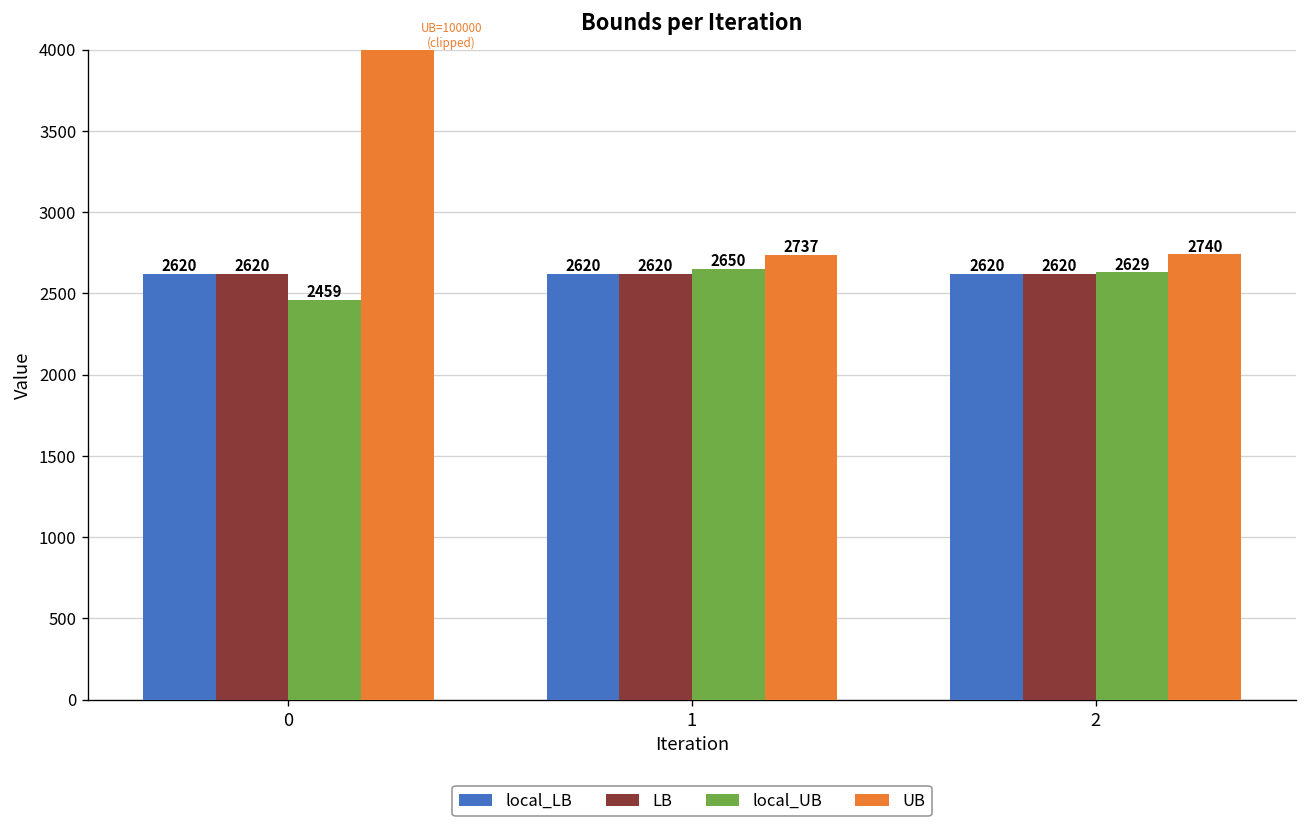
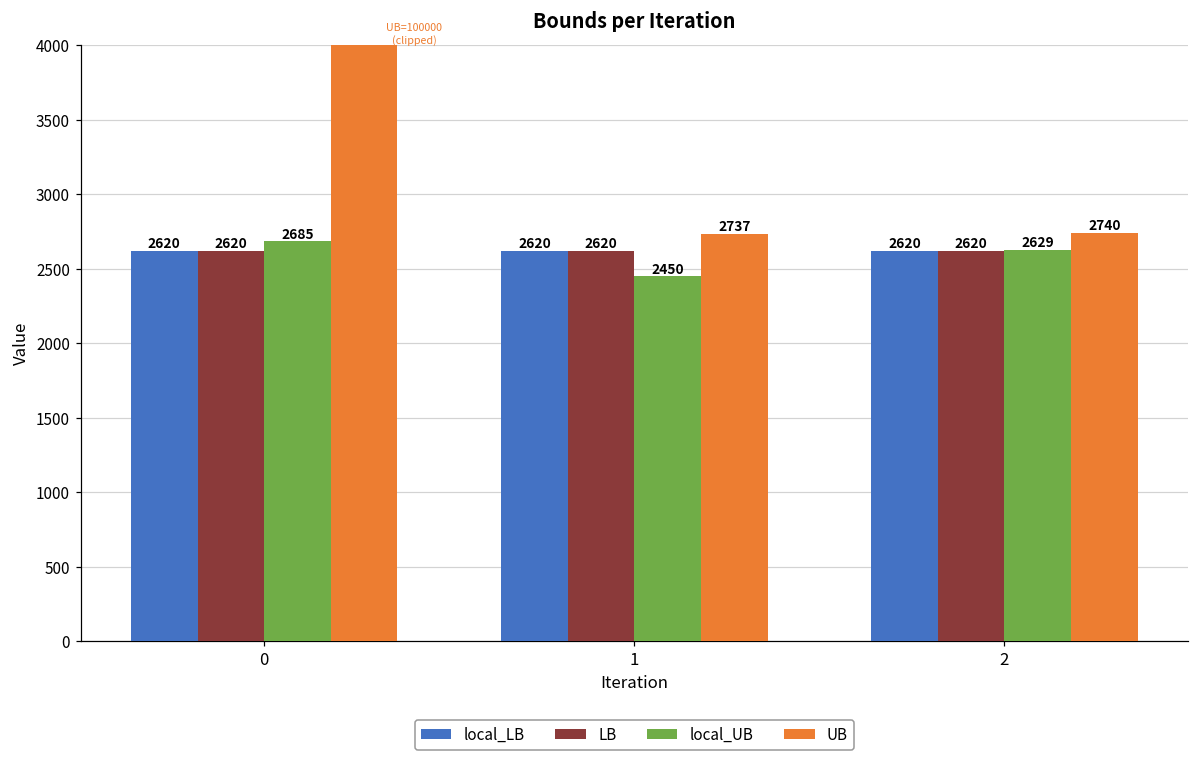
  {
    "local_LB": {
      "0": 2620,
      "1": 2620,
      "2": 2620
    },
    "LB": {
      "0": 2620,
      "1": 2620,
      "2": 2620
    },
    "local_UB": {
-     "0": 2459,
-     "1": 2650,
+     "0": 2685,
+     "1": 2450,
      "2": 2629
    },
    "UB": {
      "1": 2737,
      "2": 2740
    }
  }
